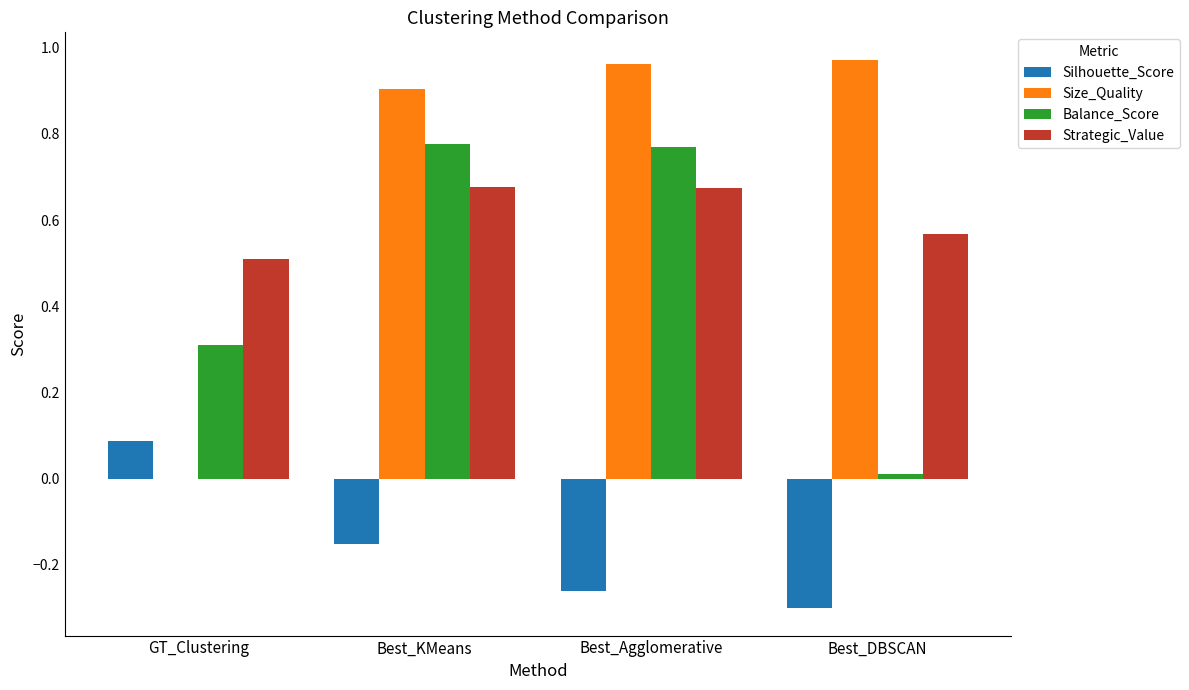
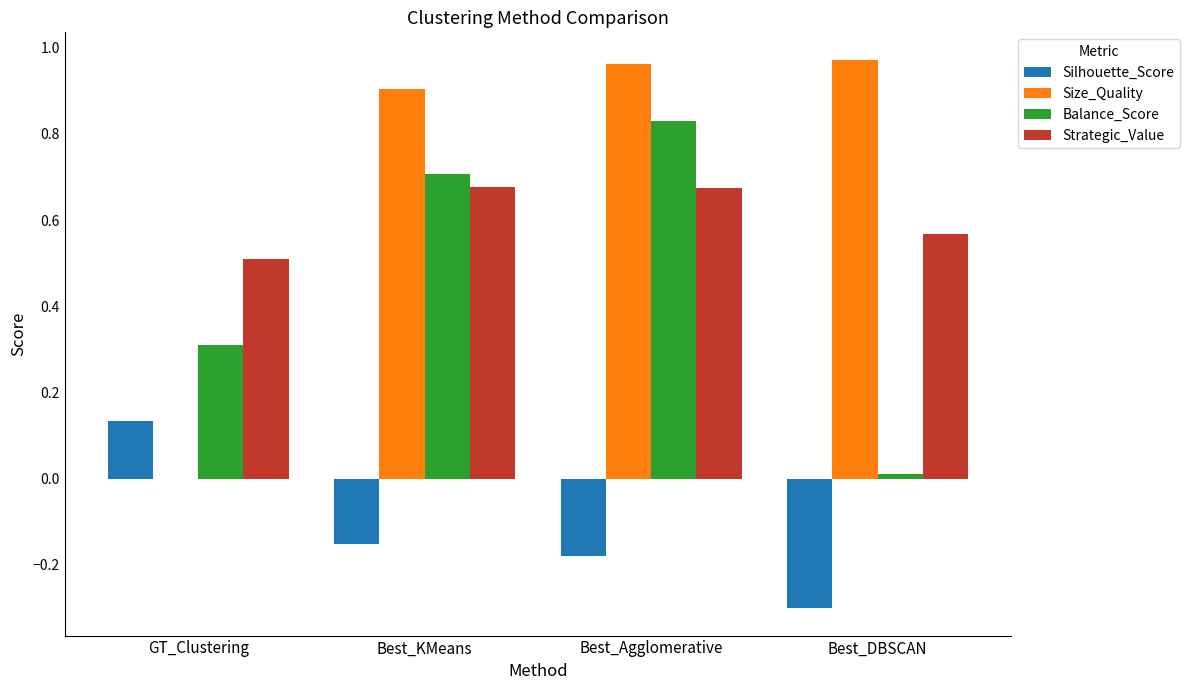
  {
    "Silhouette_Score": {
-     "GT_Clustering": 0.09,
+     "GT_Clustering": 0.13,
      "Best_KMeans": -0.15,
-     "Best_Agglomerative": -0.26,
+     "Best_Agglomerative": -0.18,
      "Best_DBSCAN": -0.30
    },
    "Size_Quality": {
      "GT_Clustering": 0.00,
      "Best_KMeans": 0.90,
      "Best_Agglomerative": 0.96,
      "Best_DBSCAN": 0.97
    },
    "Balance_Score": {
      "GT_Clustering": 0.31,
-     "Best_KMeans": 0.78,
-     "Best_Agglomerative": 0.77,
+     "Best_KMeans": 0.71,
+     "Best_Agglomerative": 0.83,
      "Best_DBSCAN": 0.01
    },
    "Strategic_Value": {
      "GT_Clustering": 0.51,
      "Best_KMeans": 0.68,
      "Best_Agglomerative": 0.67,
      "Best_DBSCAN": 0.57
    }
  }
